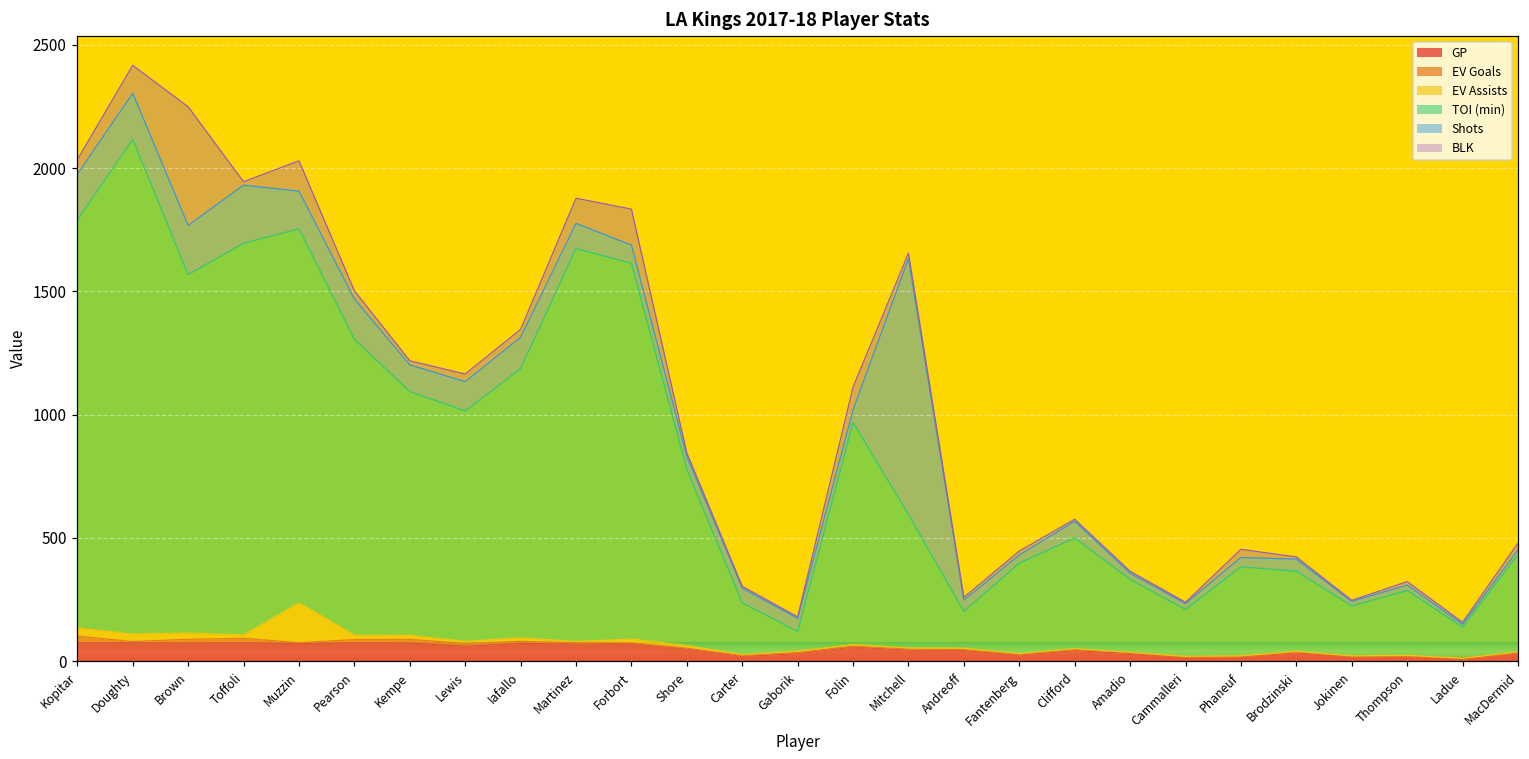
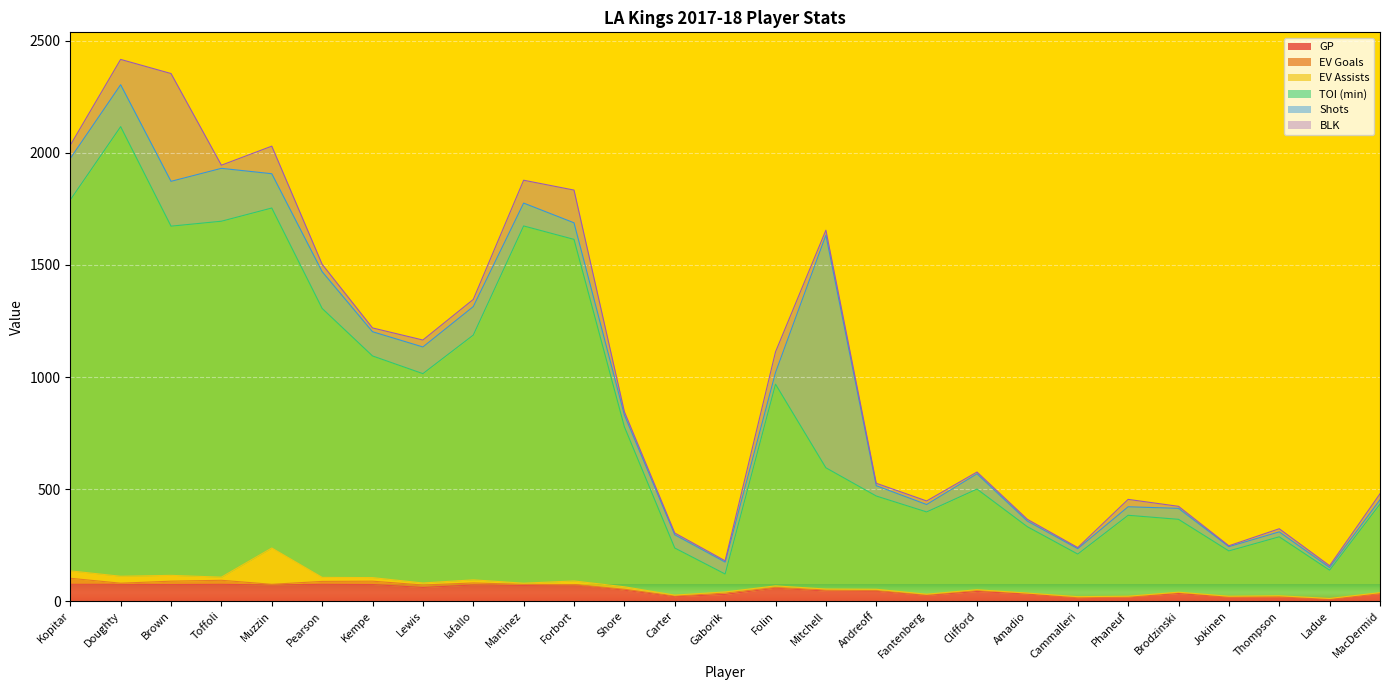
  {
    "EV Assists": {
      "Kopitar": 30,
      "Doughty": 30,
      "Brown": 30,
      "Toffoli": 10,
      "Muzzin": 160,
      "Pearson": 20,
      "Kempe": 20,
      "Iafallo": 10,
      "Forbort": 20
    },
    "TOI (min)": {
      "Kopitar": 1660,
      "Doughty": 2010,
-     "Brown": 1450,
+     "Brown": 1560,
      "Toffoli": 1590,
      "Muzzin": 1520,
      "Pearson": 1200,
      "Kempe": 990,
      "Lewis": 930,
      "Iafallo": 1090,
      "Martinez": 1590,
      "Forbort": 1520,
      "Shore": 710,
      "Carter": 210,
      "Gaborik": 80,
      "Folin": 900,
      "Mitchell": 540,
-     "Andreoff": 150,
+     "Andreoff": 420,
      "Fantenberg": 370,
      "Clifford": 450,
      "Amadio": 300,
      "Cammalleri": 190,
      "Phaneuf": 360,
      "Brodzinski": 330,
      "Jokinen": 200,
      "Thompson": 260,
      "Ladue": 130,
      "MacDermid": 400
    },
    "Shots": {
      "Kopitar": 190,
      "Doughty": 190,
      "Brown": 200,
      "Toffoli": 240,
      "Muzzin": 150,
      "Pearson": 160,
      "Kempe": 110,
      "Lewis": 120,
      "Iafallo": 130,
      "Martinez": 100,
      "Forbort": 70,
      "Shore": 50,
      "Folin": 50,
      "Mitchell": 1040,
      "Fantenberg": 30,
      "Phaneuf": 40,
      "Thompson": 20,
      "MacDermid": 20
    },
    "BLK": {
      "Kopitar": 60,
      "Doughty": 110,
      "Brown": 480,
      "Toffoli": 10,
      "Muzzin": 120,
      "Pearson": 30,
      "Kempe": 20,
      "Lewis": 30,
      "Iafallo": 30,
      "Martinez": 100,
      "Forbort": 150,
      "Shore": 20,
      "Folin": 90,
      "Mitchell": 20,
      "Fantenberg": 20,
      "Phaneuf": 30,
      "Thompson": 10,
      "MacDermid": 30
    }
  }
